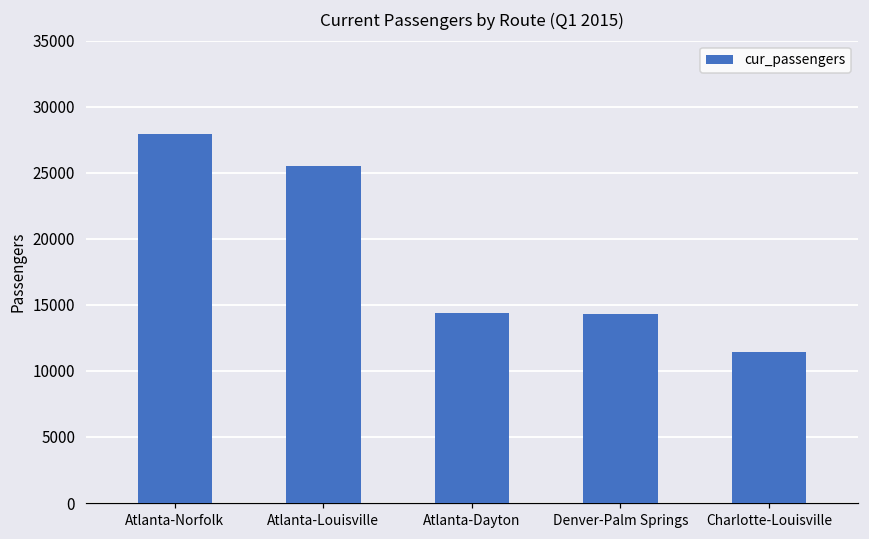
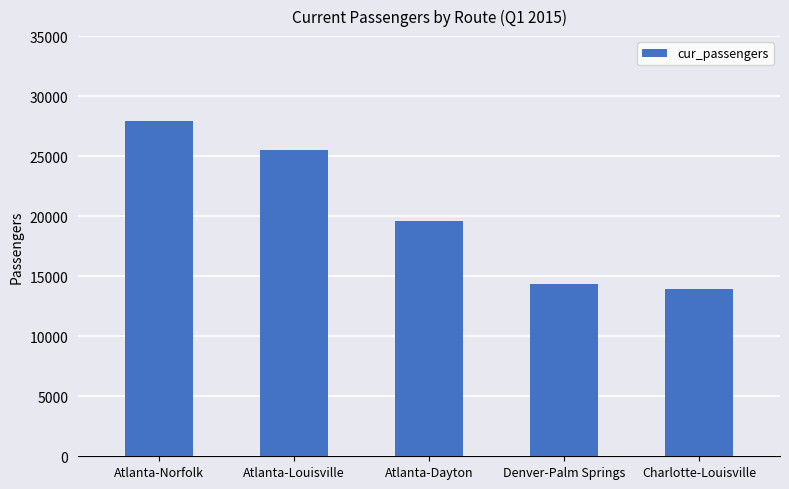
  {
    "Atlanta-Norfolk": 28000,
    "Atlanta-Louisville": 25500,
-   "Atlanta-Dayton": 14400,
+   "Atlanta-Dayton": 19600,
    "Denver-Palm Springs": 14300,
-   "Charlotte-Louisville": 11400
+   "Charlotte-Louisville": 13900
  }
